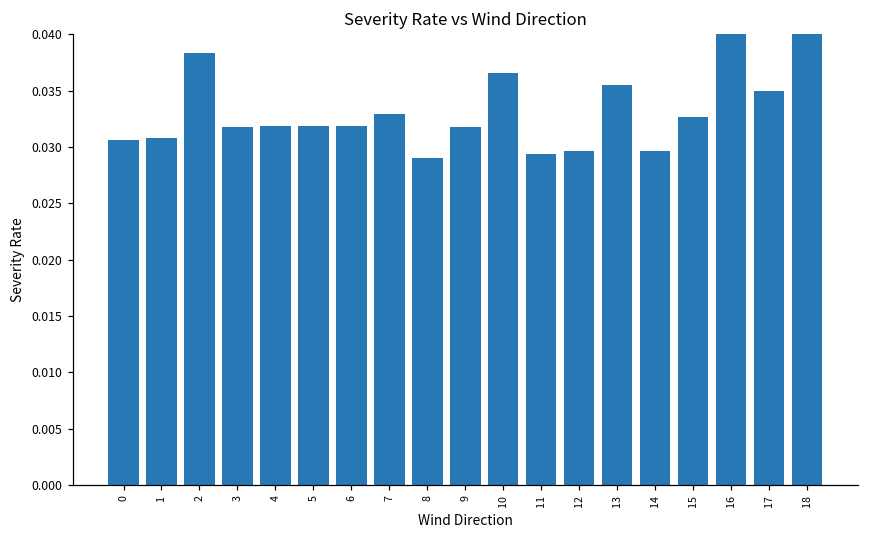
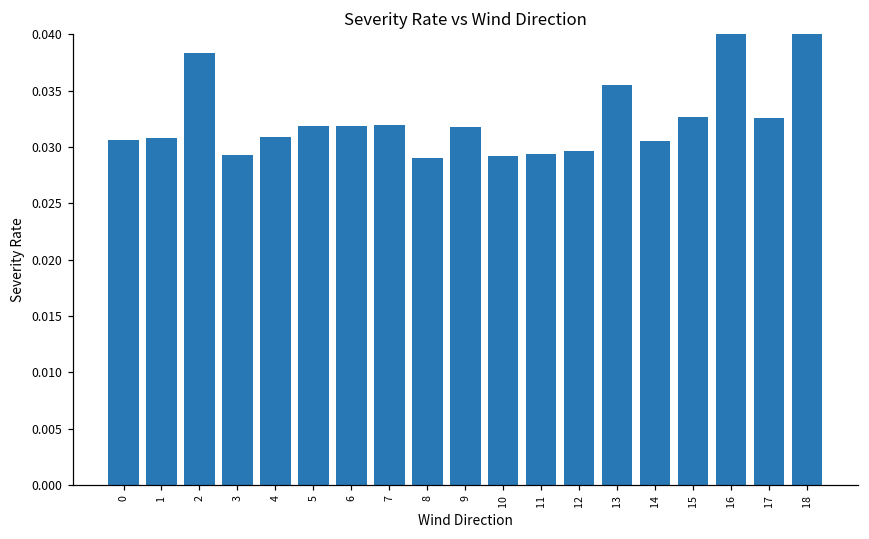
  {
    "0": 0.0306,
    "1": 0.0308,
    "2": 0.0383,
-   "3": 0.0318,
-   "4": 0.0318,
+   "3": 0.0293,
+   "4": 0.0309,
    "5": 0.0319,
    "6": 0.0319,
-   "7": 0.0330,
+   "7": 0.0319,
    "8": 0.0290,
    "9": 0.0318,
-   "10": 0.0366,
+   "10": 0.0292,
    "11": 0.0294,
    "12": 0.0296,
    "13": 0.0356,
-   "14": 0.0297,
+   "14": 0.0305,
    "15": 0.0326,
-   "17": 0.0350
+   "17": 0.0326
  }
